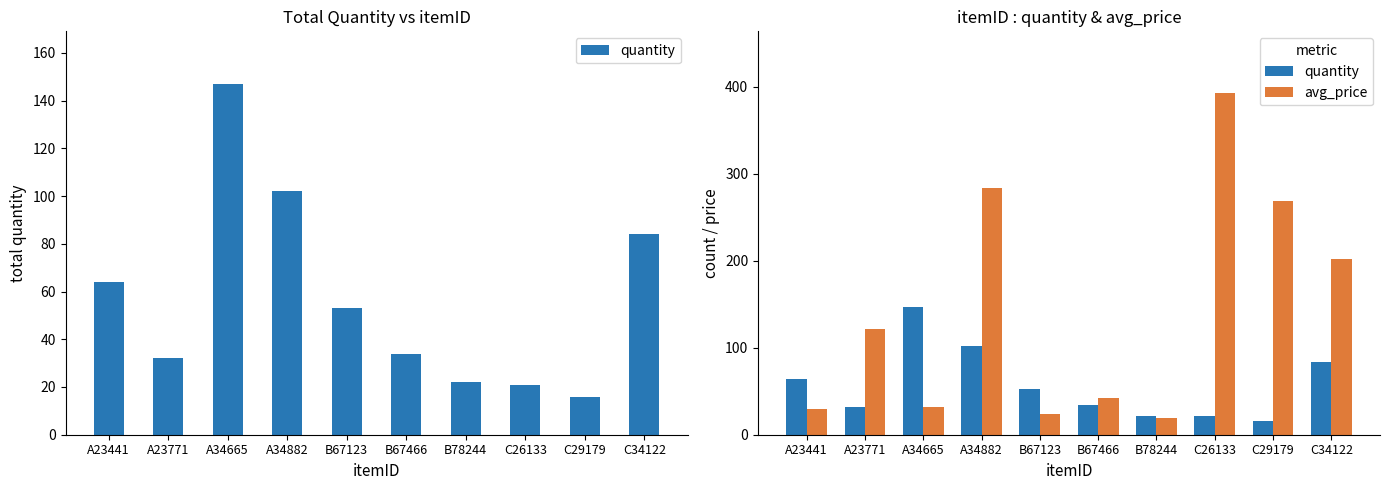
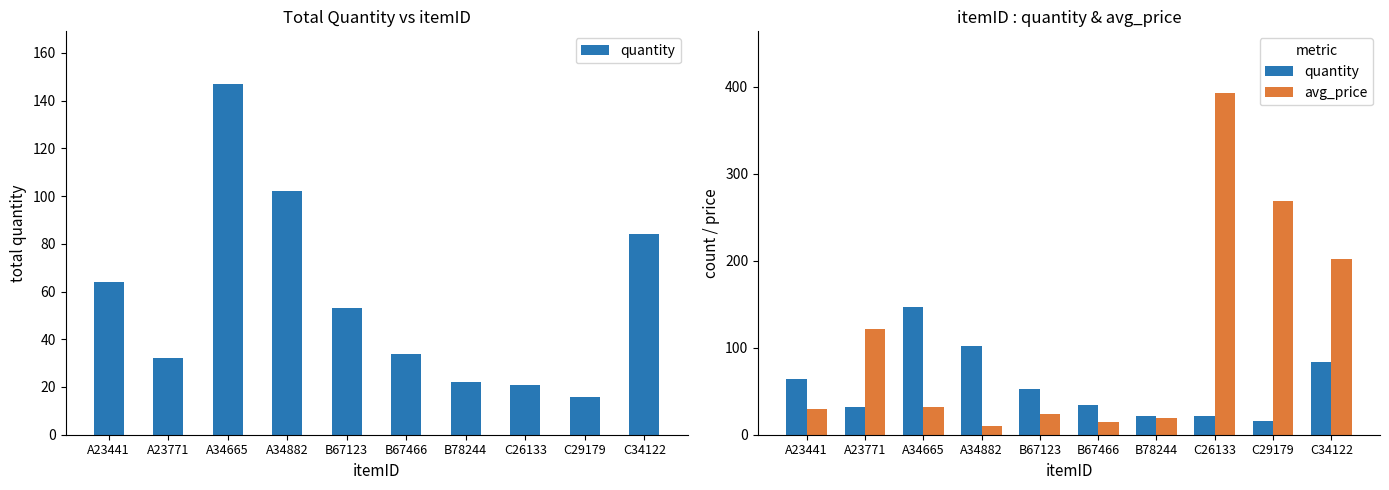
  {
    "Total Quantity vs itemID": {
      "A23441": 64,
      "A23771": 32,
      "A34665": 147,
      "A34882": 102,
      "B67123": 53,
      "B67466": 34,
      "B78244": 22,
      "C26133": 21,
      "C29179": 16,
      "C34122": 84
    },
    "itemID : quantity & avg_price": {
      "quantity": {
        "A23441": 60,
        "A23771": 30,
        "A34665": 150,
        "A34882": 100,
        "B67123": 50,
        "B67466": 30,
        "B78244": 20,
        "C26133": 20,
        "C29179": 20,
        "C34122": 80
      },
      "avg_price": {
        "A23441": 30,
        "A23771": 120,
        "A34665": 30,
-       "A34882": 280,
+       "A34882": 10,
        "B67123": 20,
-       "B67466": 40,
+       "B67466": 10,
        "B78244": 20,
        "C26133": 390,
        "C29179": 270,
        "C34122": 200
      }
    }
  }
